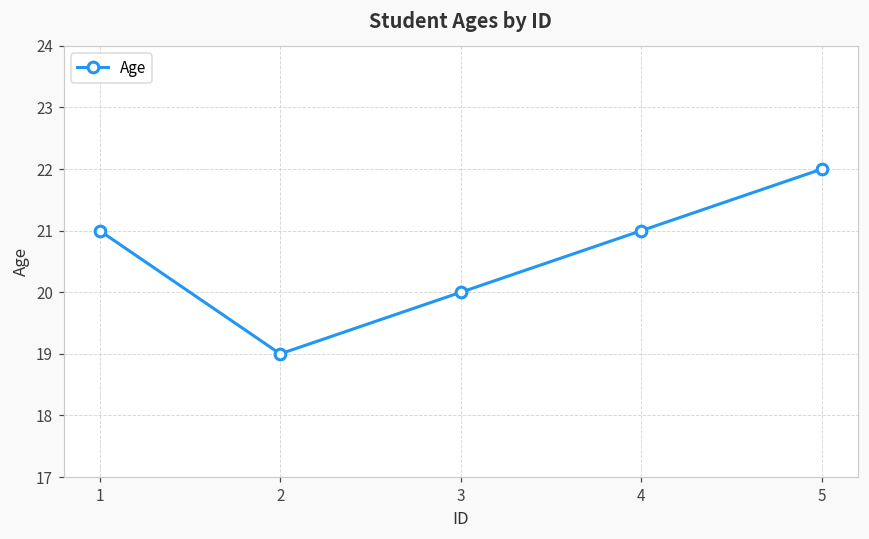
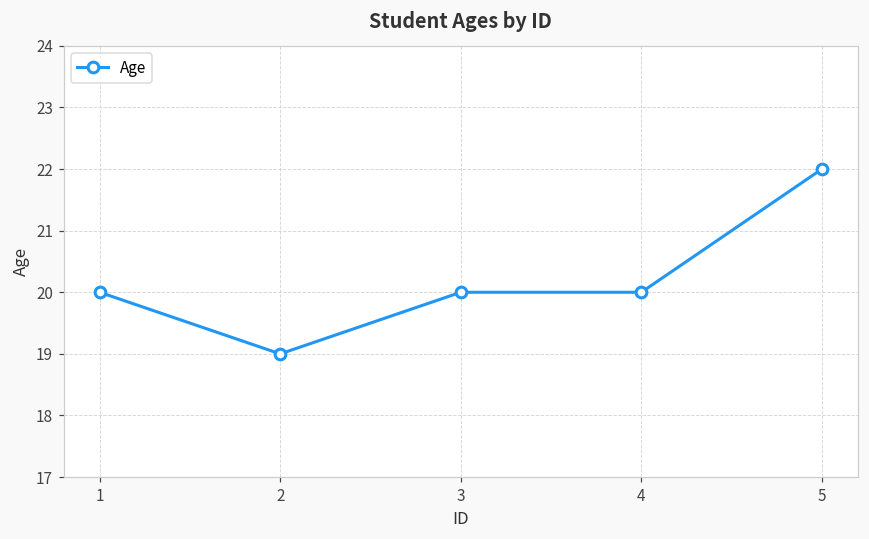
  {
-   "1": 21,
+   "1": 20,
    "2": 19,
    "3": 20,
-   "4": 21,
+   "4": 20,
    "5": 22
  }
